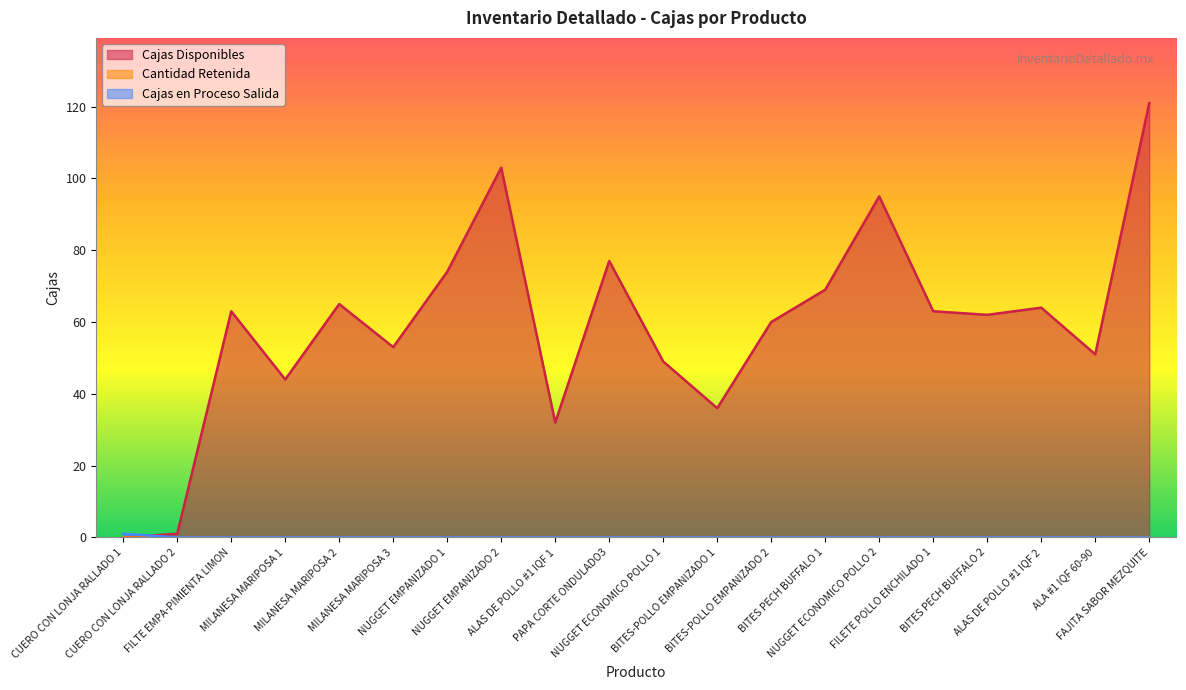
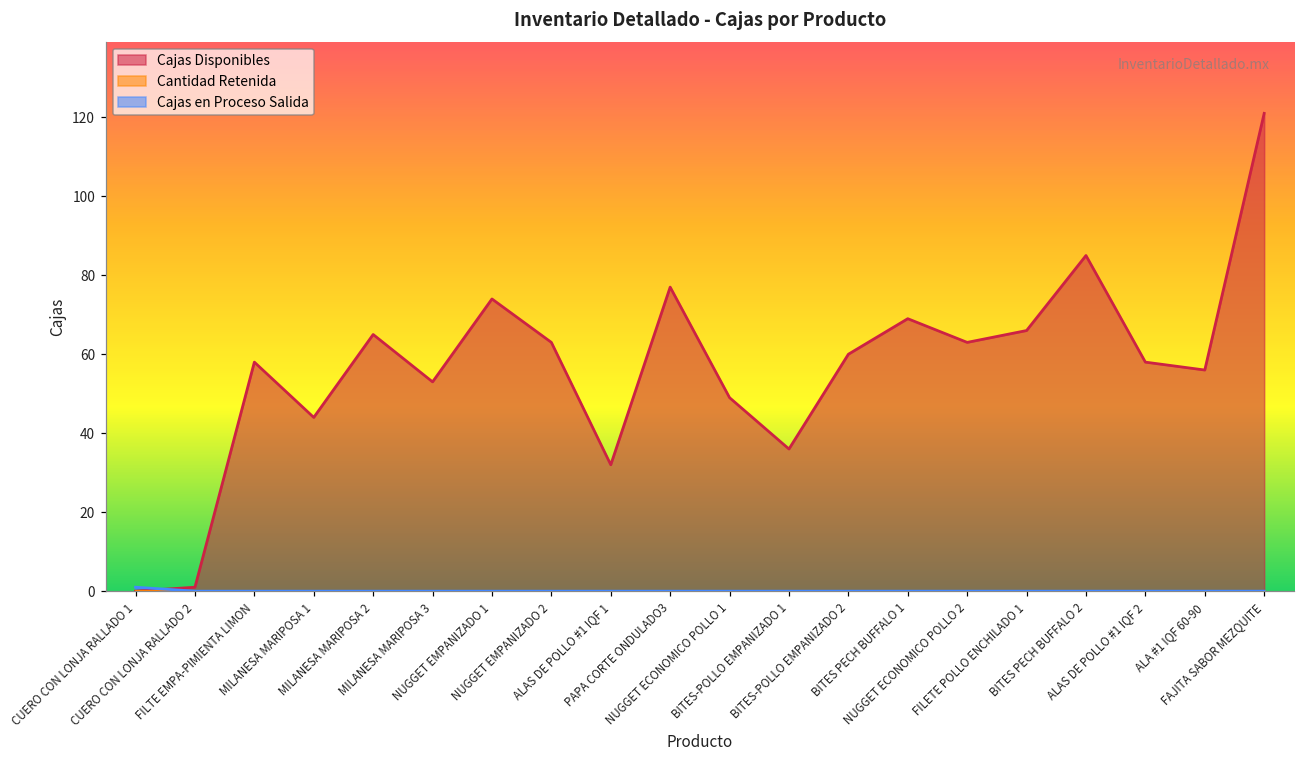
  {
    "Cajas Disponibles": {
      "CUERO CON LONJA RALLADO 2": 1,
-     "FILTE EMPA-PIMIENTA LIMON": 63,
+     "FILTE EMPA-PIMIENTA LIMON": 58,
      "MILANESA MARIPOSA 1": 44,
      "MILANESA MARIPOSA 2": 65,
      "MILANESA MARIPOSA 3": 53,
      "NUGGET EMPANIZADO 1": 74,
-     "NUGGET EMPANIZADO 2": 103,
+     "NUGGET EMPANIZADO 2": 63,
      "ALAS DE POLLO #1 IQF 1": 32,
      "PAPA CORTE ONDULADO3": 77,
      "NUGGET ECONOMICO POLLO 1": 49,
      "BITES-POLLO EMPANIZADO 1": 36,
      "BITES-POLLO EMPANIZADO 2": 60,
      "BITES PECH BUFFALO 1": 69,
-     "NUGGET ECONOMICO POLLO 2": 95,
-     "FILETE POLLO ENCHILADO 1": 63,
-     "BITES PECH BUFFALO 2": 62,
-     "ALAS DE POLLO #1 IQF 2": 64,
-     "ALA #1 IQF 60-90": 51,
+     "NUGGET ECONOMICO POLLO 2": 63,
+     "FILETE POLLO ENCHILADO 1": 66,
+     "BITES PECH BUFFALO 2": 85,
+     "ALAS DE POLLO #1 IQF 2": 58,
+     "ALA #1 IQF 60-90": 56,
      "FAJITA SABOR MEZQUITE": 121
    },
    "Cajas en Proceso Salida": {
      "CUERO CON LONJA RALLADO 1": 1
    }
  }
